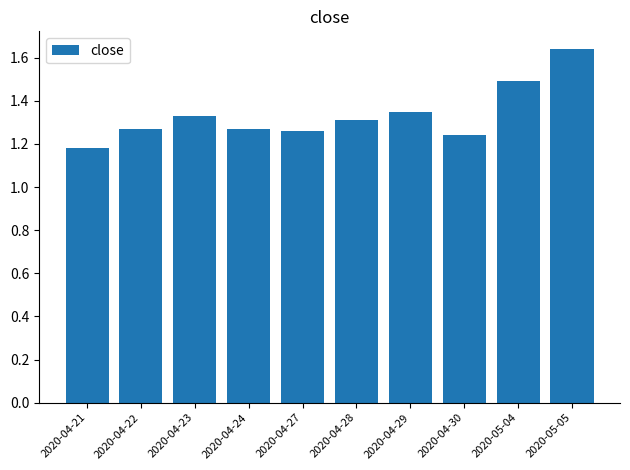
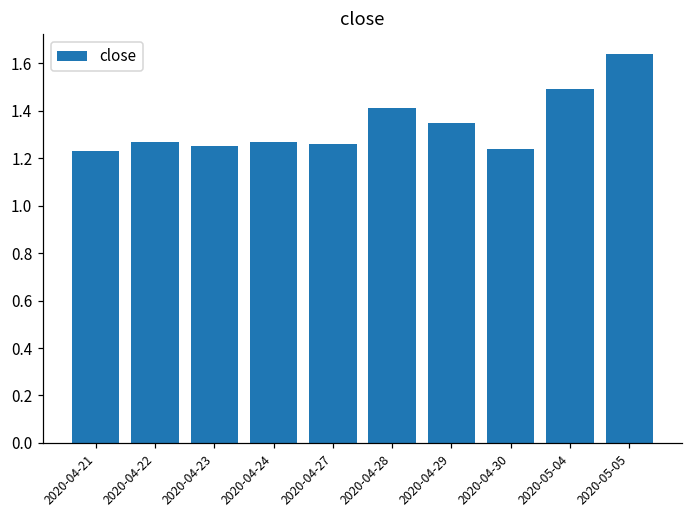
  {
-   "2020-04-21": 1.18,
+   "2020-04-21": 1.23,
    "2020-04-22": 1.27,
-   "2020-04-23": 1.33,
+   "2020-04-23": 1.25,
    "2020-04-24": 1.27,
    "2020-04-27": 1.26,
-   "2020-04-28": 1.31,
+   "2020-04-28": 1.41,
    "2020-04-29": 1.35,
    "2020-04-30": 1.24,
    "2020-05-04": 1.49,
    "2020-05-05": 1.64
  }
